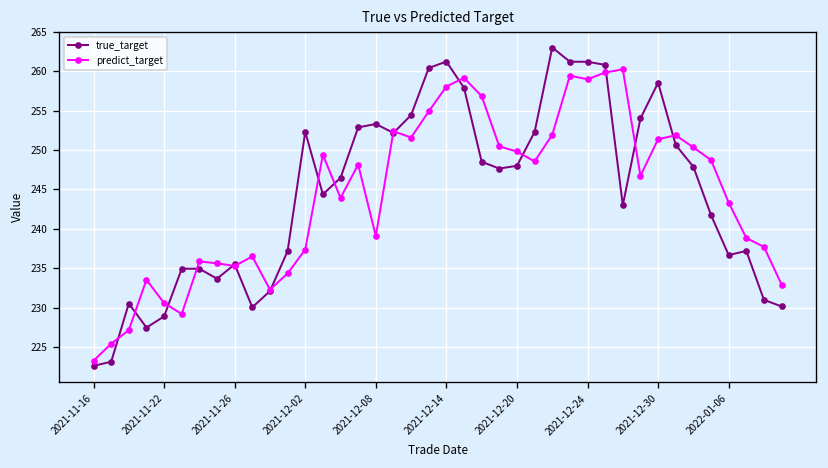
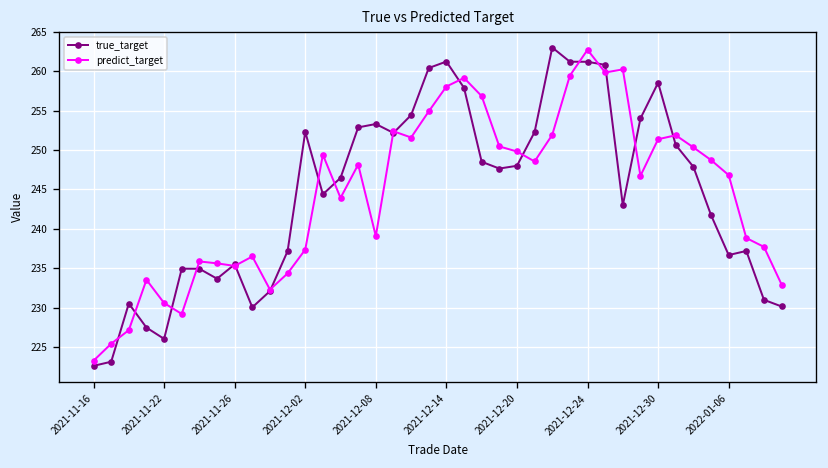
  {
    "true_target": {
      "2021-11-16": 223,
-     "2021-11-22": 229,
+     "2021-11-22": 226,
      "2021-12-02": 252,
      "2021-12-08": 253,
      "2021-12-14": 261,
      "2021-12-20": 248,
      "2021-12-24": 261,
      "2021-12-30": 259,
      "2022-01-06": 237
    },
    "predict_target": {
      "2021-11-16": 223,
      "2021-11-22": 231,
      "2021-12-02": 237,
      "2021-12-08": 239,
      "2021-12-14": 258,
      "2021-12-20": 250,
-     "2021-12-24": 259,
+     "2021-12-24": 263,
      "2021-12-30": 251,
-     "2022-01-06": 243
+     "2022-01-06": 247
    }
  }
